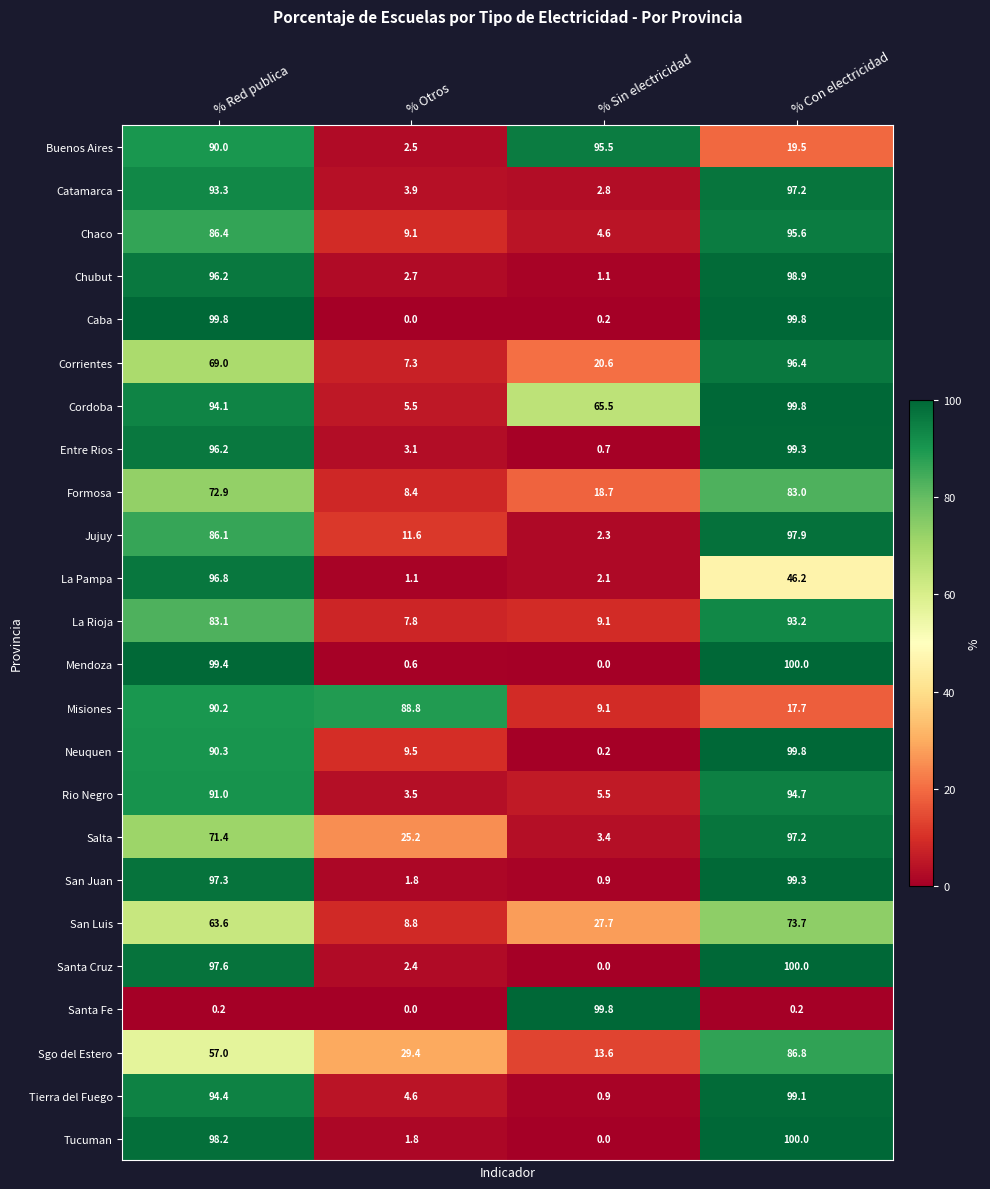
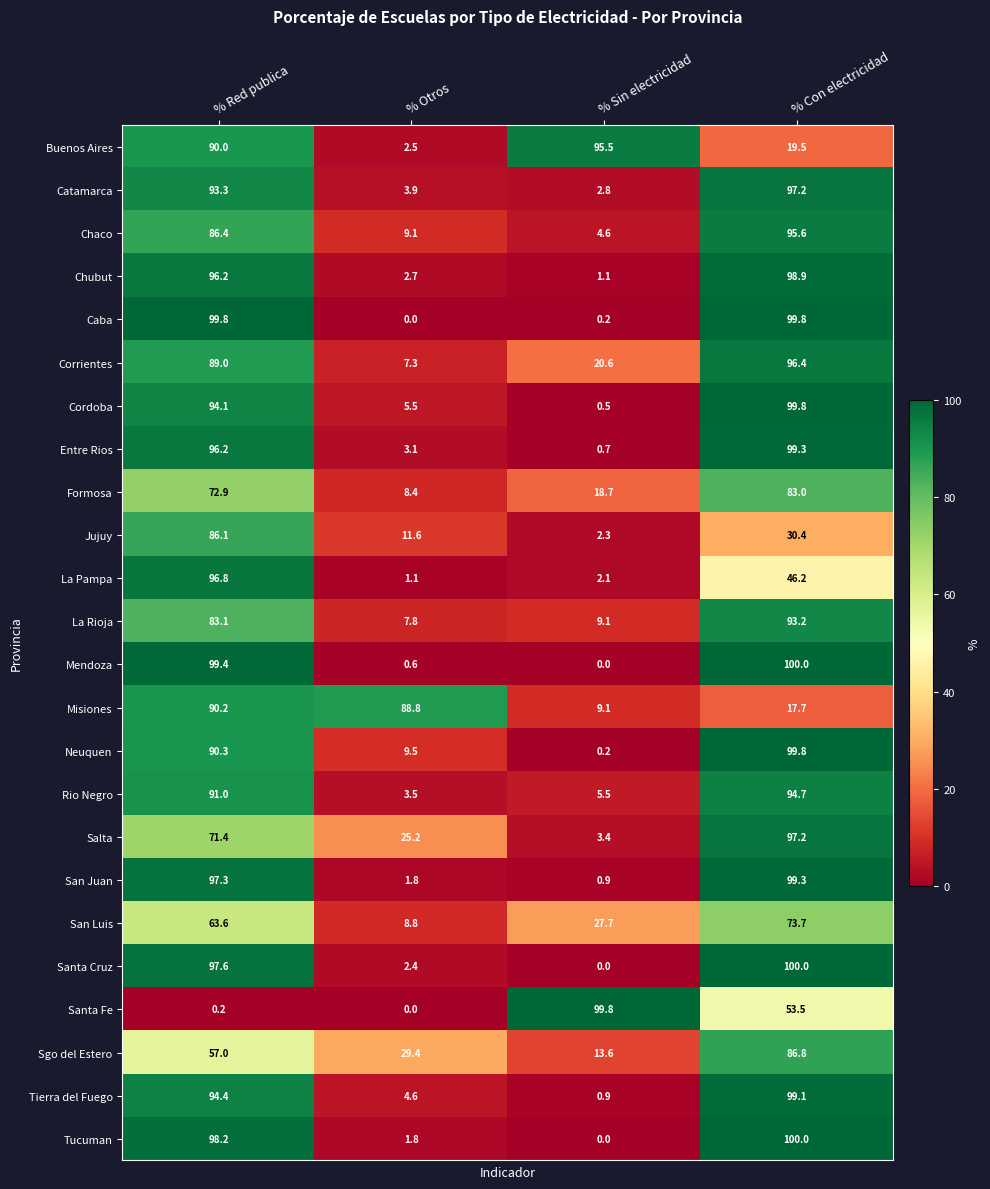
  {
    "Buenos Aires": {
      "% Red publica": 90.0,
      "% Otros": 2.5,
      "% Sin electricidad": 95.5,
      "% Con electricidad": 19.5
    },
    "Catamarca": {
      "% Red publica": 93.3,
      "% Otros": 3.9,
      "% Sin electricidad": 2.8,
      "% Con electricidad": 97.2
    },
    "Chaco": {
      "% Red publica": 86.4,
      "% Otros": 9.1,
      "% Sin electricidad": 4.6,
      "% Con electricidad": 95.6
    },
    "Chubut": {
      "% Red publica": 96.2,
      "% Otros": 2.7,
      "% Sin electricidad": 1.1,
      "% Con electricidad": 98.9
    },
    "Caba": {
      "% Red publica": 99.8,
      "% Otros": 0.0,
      "% Sin electricidad": 0.2,
      "% Con electricidad": 99.8
    },
    "Corrientes": {
-     "% Red publica": 69.0,
+     "% Red publica": 89.0,
      "% Otros": 7.3,
      "% Sin electricidad": 20.6,
      "% Con electricidad": 96.4
    },
    "Cordoba": {
      "% Red publica": 94.1,
      "% Otros": 5.5,
-     "% Sin electricidad": 65.5,
+     "% Sin electricidad": 0.5,
      "% Con electricidad": 99.8
    },
    "Entre Rios": {
      "% Red publica": 96.2,
      "% Otros": 3.1,
      "% Sin electricidad": 0.7,
      "% Con electricidad": 99.3
    },
    "Formosa": {
      "% Red publica": 72.9,
      "% Otros": 8.4,
      "% Sin electricidad": 18.7,
      "% Con electricidad": 83.0
    },
    "Jujuy": {
      "% Red publica": 86.1,
      "% Otros": 11.6,
      "% Sin electricidad": 2.3,
-     "% Con electricidad": 97.9
+     "% Con electricidad": 30.4
    },
    "La Pampa": {
      "% Red publica": 96.8,
      "% Otros": 1.1,
      "% Sin electricidad": 2.1,
      "% Con electricidad": 46.2
    },
    "La Rioja": {
      "% Red publica": 83.1,
      "% Otros": 7.8,
      "% Sin electricidad": 9.1,
      "% Con electricidad": 93.2
    },
    "Mendoza": {
      "% Red publica": 99.4,
      "% Otros": 0.6,
      "% Sin electricidad": 0.0,
      "% Con electricidad": 100.0
    },
    "Misiones": {
      "% Red publica": 90.2,
      "% Otros": 88.8,
      "% Sin electricidad": 9.1,
      "% Con electricidad": 17.7
    },
    "Neuquen": {
      "% Red publica": 90.3,
      "% Otros": 9.5,
      "% Sin electricidad": 0.2,
      "% Con electricidad": 99.8
    },
    "Rio Negro": {
      "% Red publica": 91.0,
      "% Otros": 3.5,
      "% Sin electricidad": 5.5,
      "% Con electricidad": 94.7
    },
    "Salta": {
      "% Red publica": 71.4,
      "% Otros": 25.2,
      "% Sin electricidad": 3.4,
      "% Con electricidad": 97.2
    },
    "San Juan": {
      "% Red publica": 97.3,
      "% Otros": 1.8,
      "% Sin electricidad": 0.9,
      "% Con electricidad": 99.3
    },
    "San Luis": {
      "% Red publica": 63.6,
      "% Otros": 8.8,
      "% Sin electricidad": 27.7,
      "% Con electricidad": 73.7
    },
    "Santa Cruz": {
      "% Red publica": 97.6,
      "% Otros": 2.4,
      "% Sin electricidad": 0.0,
      "% Con electricidad": 100.0
    },
    "Santa Fe": {
      "% Red publica": 0.2,
      "% Otros": 0.0,
      "% Sin electricidad": 99.8,
-     "% Con electricidad": 0.2
+     "% Con electricidad": 53.5
    },
    "Sgo del Estero": {
      "% Red publica": 57.0,
      "% Otros": 29.4,
      "% Sin electricidad": 13.6,
      "% Con electricidad": 86.8
    },
    "Tierra del Fuego": {
      "% Red publica": 94.4,
      "% Otros": 4.6,
      "% Sin electricidad": 0.9,
      "% Con electricidad": 99.1
    },
    "Tucuman": {
      "% Red publica": 98.2,
      "% Otros": 1.8,
      "% Sin electricidad": 0.0,
      "% Con electricidad": 100.0
    }
  }
